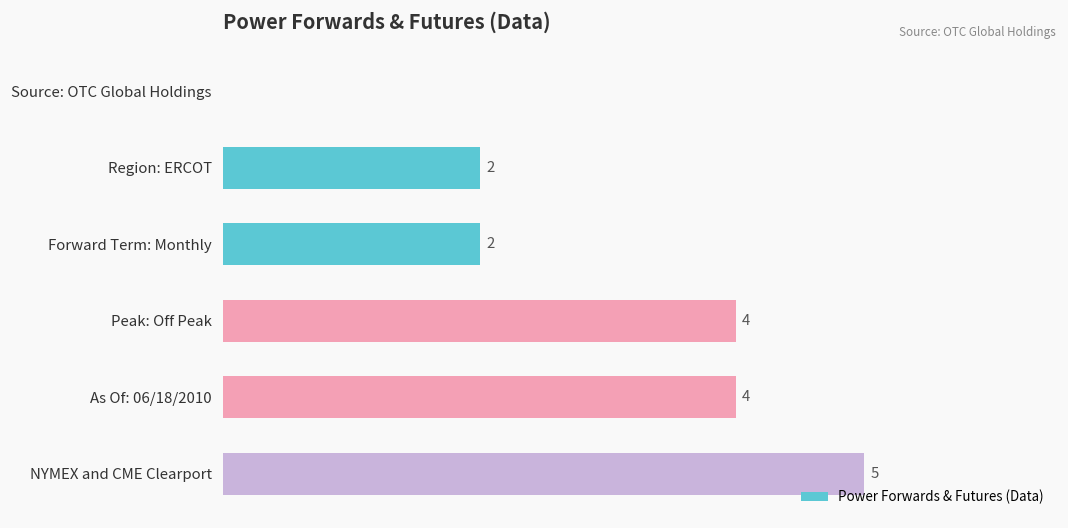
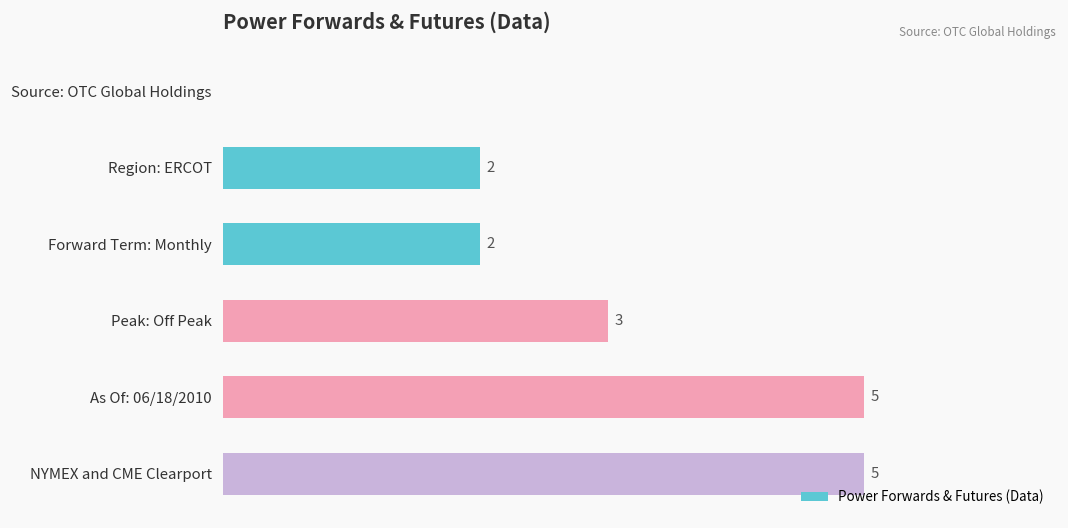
  {
    "Region: ERCOT": 2,
    "Forward Term: Monthly": 2,
-   "Peak: Off Peak": 4,
-   "As Of: 06/18/2010": 4,
+   "Peak: Off Peak": 3,
+   "As Of: 06/18/2010": 5,
    "NYMEX and CME Clearport": 5
  }
